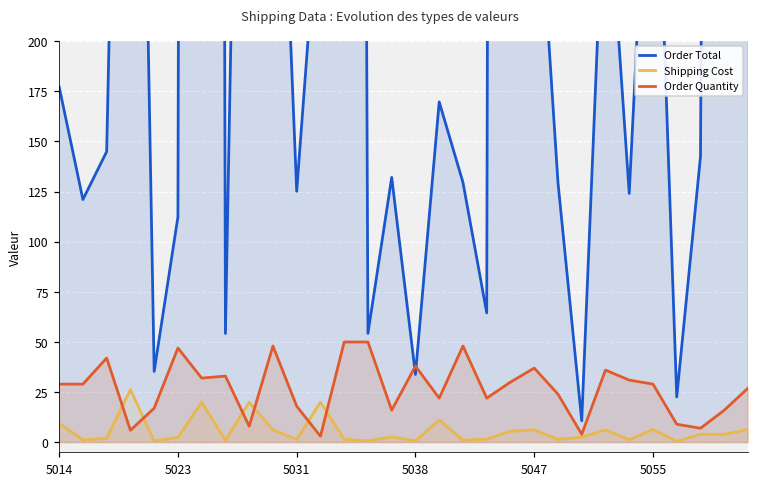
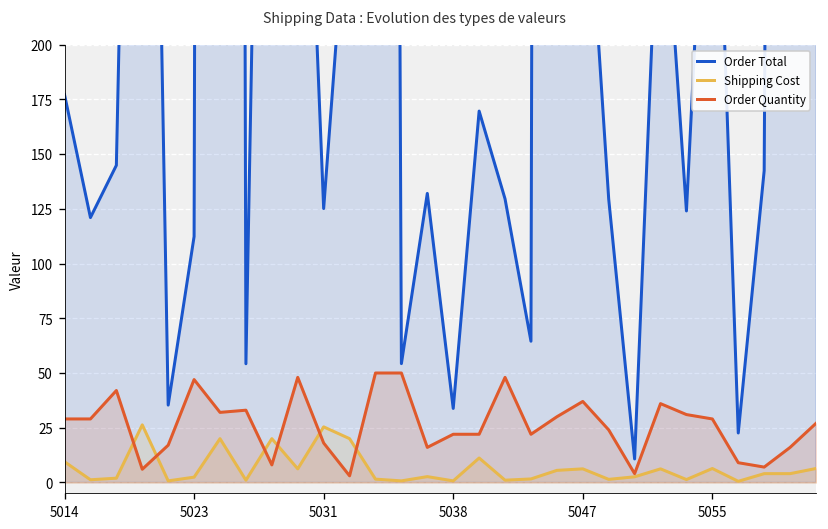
  {
    "Order Total": {
      "5014": 177,
      "5023": 112,
      "5031": 125,
      "5038": 34
    },
    "Shipping Cost": {
      "5014": 9,
      "5023": 2,
-     "5031": 1,
+     "5031": 25,
      "5038": 1,
      "5047": 6,
      "5055": 6
    },
    "Order Quantity": {
      "5014": 29,
      "5023": 47,
      "5031": 18,
-     "5038": 38,
+     "5038": 22,
      "5047": 37,
      "5055": 29
    }
  }
